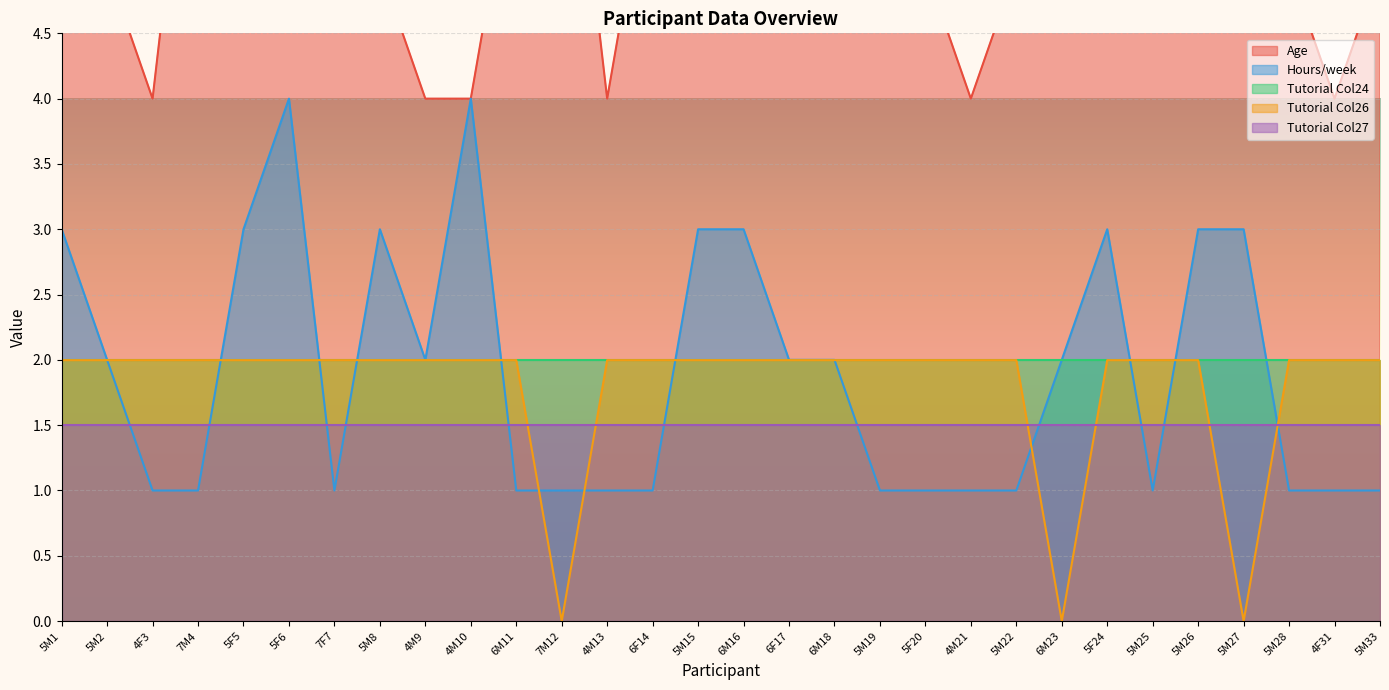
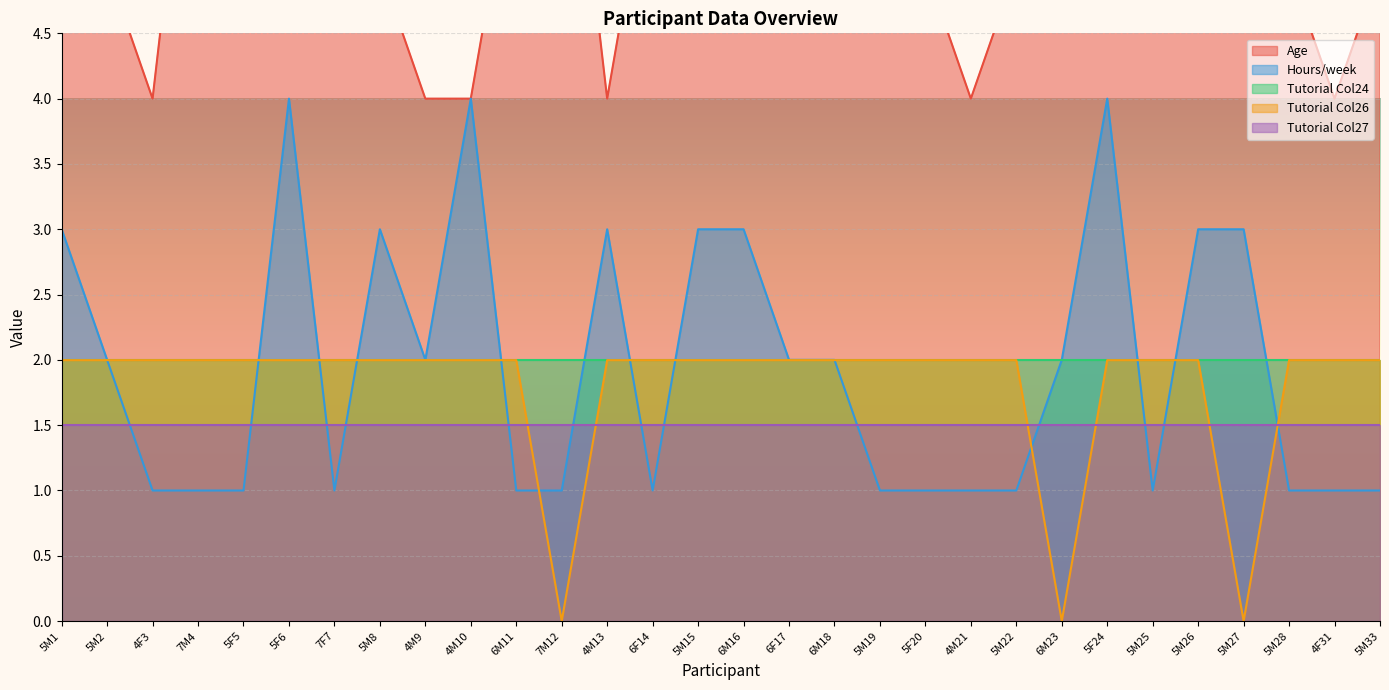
  {
    "Age": {
      "4F3": 4,
      "4M9": 4,
      "4M13": 4,
      "4M21": 4
    },
    "Hours/week": {
      "5M1": 3,
      "4F3": 1,
      "7M4": 1,
-     "5F5": 3,
+     "5F5": 1,
      "5F6": 4,
      "7F7": 1,
      "5M8": 3,
      "6M11": 1,
      "7M12": 1,
-     "4M13": 1,
+     "4M13": 3,
      "6F14": 1,
      "5M15": 3,
      "6M16": 3,
      "5M19": 1,
      "5F20": 1,
      "4M21": 1,
      "5M22": 1,
-     "5F24": 3,
+     "5F24": 4,
      "5M25": 1,
      "5M26": 3,
      "5M27": 3,
      "5M28": 1,
      "4F31": 1,
      "5M33": 1
    },
    "Tutorial Col24": {
      "7M12": 2,
      "5M27": 2
    },
    "Tutorial Col26": {
      "7M12": 0,
      "6M23": 0,
      "5M27": 0
    },
    "Tutorial Col27": {
      "5M1": 1.50,
      "5M2": 1.50,
      "4F3": 1.50,
      "7M4": 1.50,
      "5F5": 1.50,
      "5F6": 1.50,
      "7F7": 1.50,
      "5M8": 1.50,
      "4M9": 1.50,
      "4M10": 1.50,
      "6M11": 1.50,
      "7M12": 1.50,
      "4M13": 1.50,
      "6F14": 1.50,
      "5M15": 1.50,
      "6M16": 1.50,
      "6F17": 1.50,
      "6M18": 1.50,
      "5M19": 1.50,
      "5F20": 1.50,
      "4M21": 1.50,
      "5M22": 1.50,
      "6M23": 1.50,
      "5F24": 1.50,
      "5M25": 1.50,
      "5M26": 1.50,
      "5M27": 1.50,
      "5M28": 1.50,
      "4F31": 1.50,
      "5M33": 1.50
    }
  }
